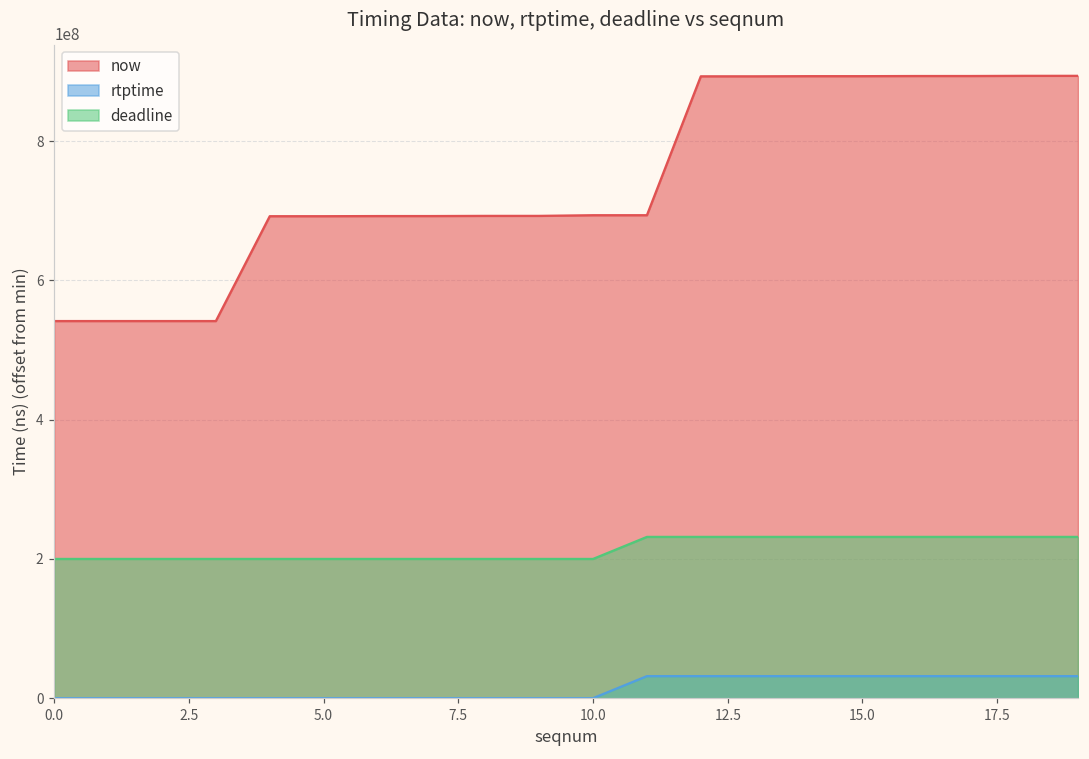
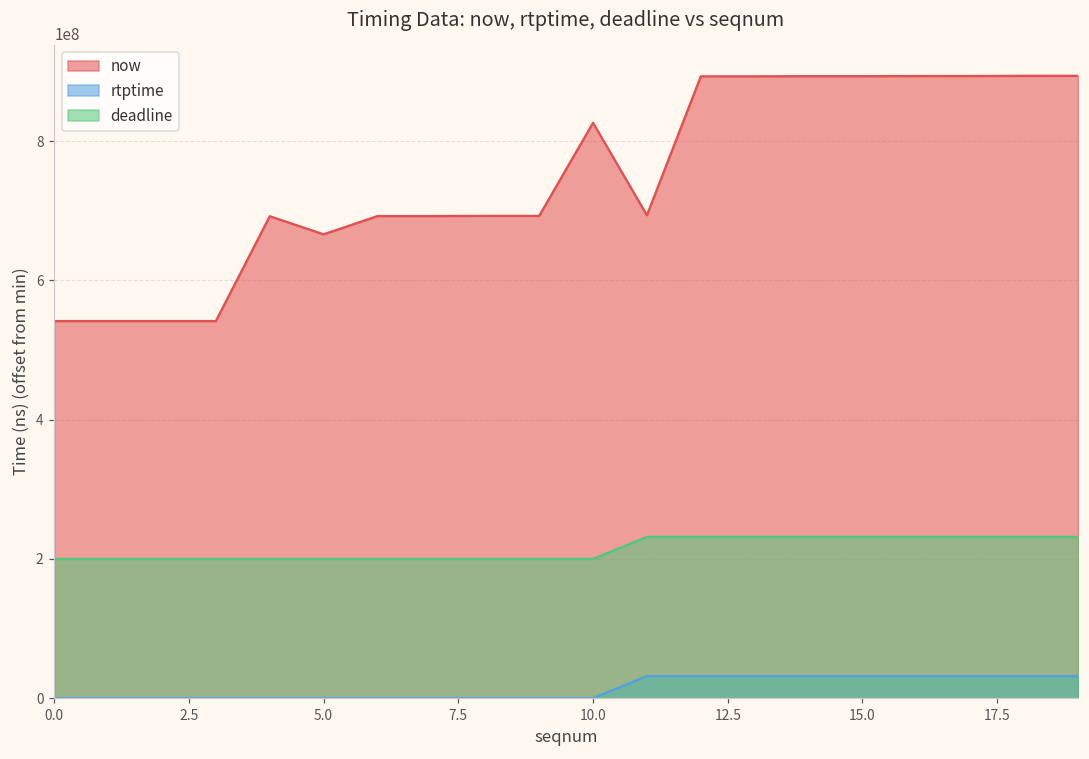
  {
    "now": {
      "0.0": 540000000,
-     "5.0": 690000000,
-     "10.0": 690000000,
+     "5.0": 670000000,
+     "10.0": 830000000,
      "15.0": 890000000
    },
    "rtptime": {
      "0.0": 0,
      "5.0": 0,
      "10.0": 0,
      "15.0": 30000000
    },
    "deadline": {
      "0.0": 200000000,
      "5.0": 200000000,
      "10.0": 200000000,
      "15.0": 230000000
    }
  }
